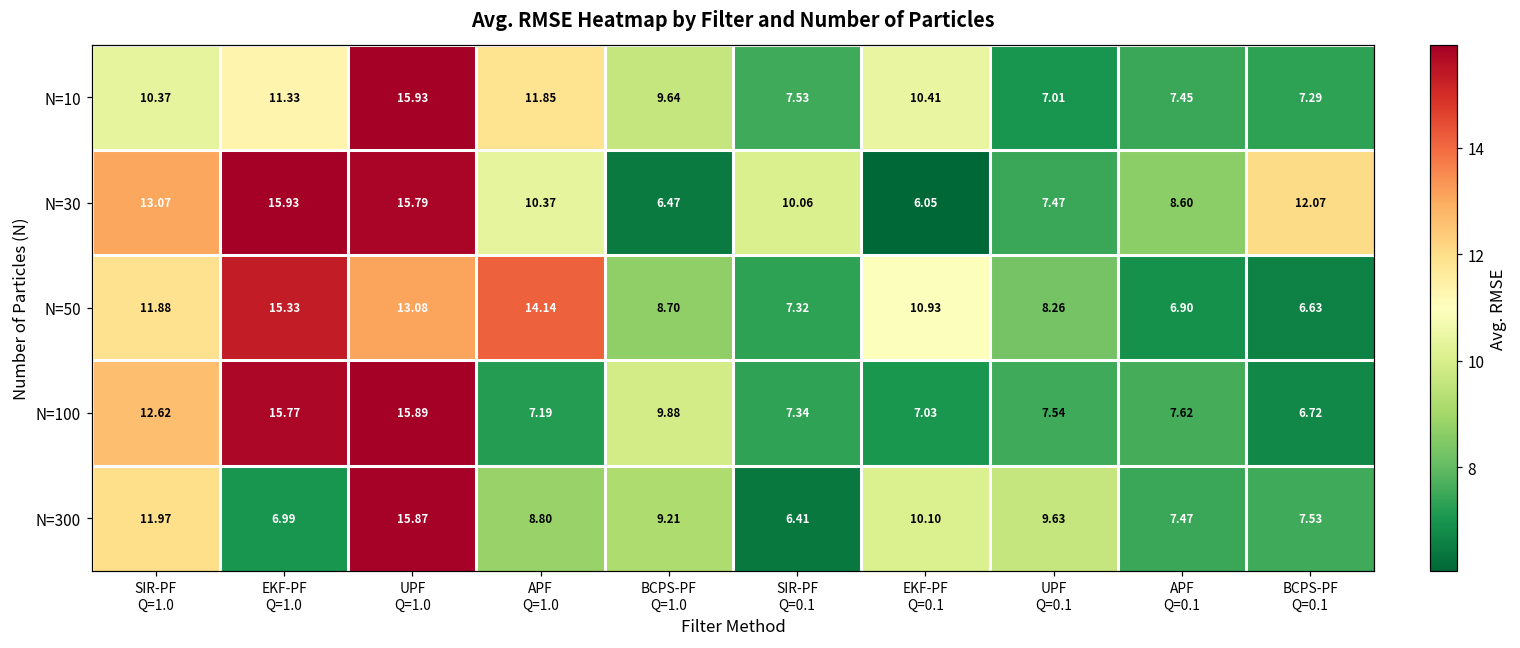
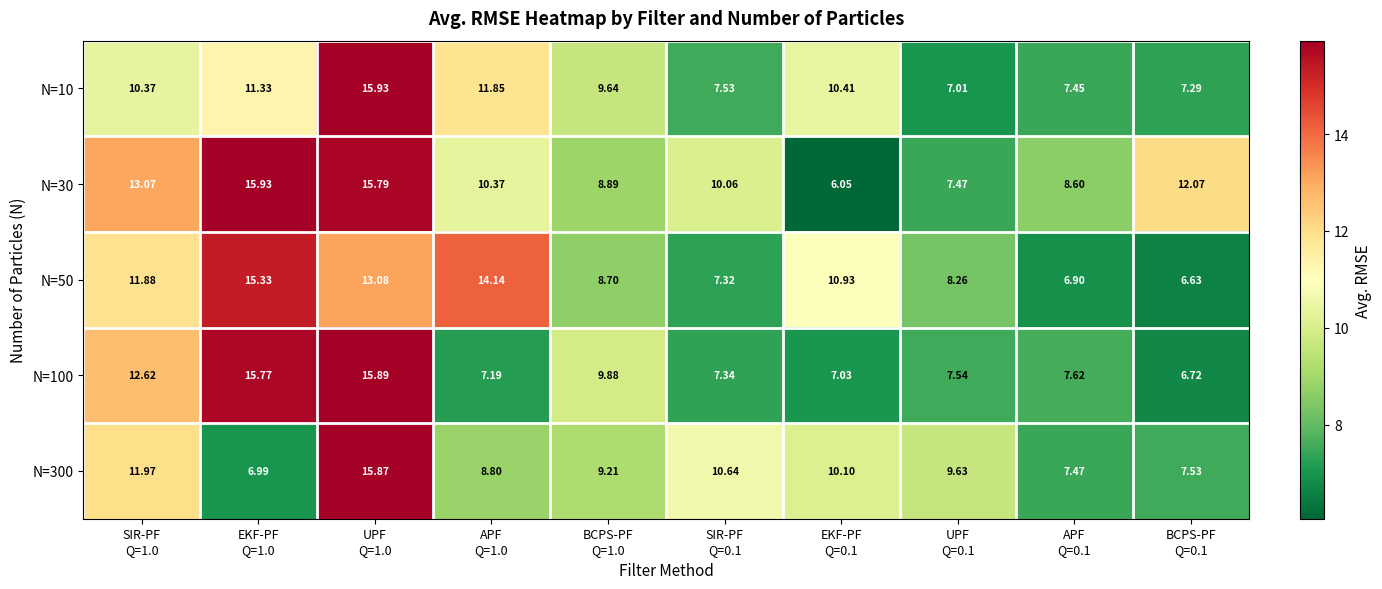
  {
    "N=10": {
      "SIR-PF Q=1.0": 10.37,
      "EKF-PF Q=1.0": 11.33,
      "UPF Q=1.0": 15.93,
      "APF Q=1.0": 11.85,
      "BCPS-PF Q=1.0": 9.64,
      "SIR-PF Q=0.1": 7.53,
      "EKF-PF Q=0.1": 10.41,
      "UPF Q=0.1": 7.01,
      "APF Q=0.1": 7.45,
      "BCPS-PF Q=0.1": 7.29
    },
    "N=30": {
      "SIR-PF Q=1.0": 13.07,
      "EKF-PF Q=1.0": 15.93,
      "UPF Q=1.0": 15.79,
      "APF Q=1.0": 10.37,
-     "BCPS-PF Q=1.0": 6.47,
+     "BCPS-PF Q=1.0": 8.89,
      "SIR-PF Q=0.1": 10.06,
      "EKF-PF Q=0.1": 6.05,
      "UPF Q=0.1": 7.47,
      "APF Q=0.1": 8.60,
      "BCPS-PF Q=0.1": 12.07
    },
    "N=50": {
      "SIR-PF Q=1.0": 11.88,
      "EKF-PF Q=1.0": 15.33,
      "UPF Q=1.0": 13.08,
      "APF Q=1.0": 14.14,
      "BCPS-PF Q=1.0": 8.70,
      "SIR-PF Q=0.1": 7.32,
      "EKF-PF Q=0.1": 10.93,
      "UPF Q=0.1": 8.26,
      "APF Q=0.1": 6.90,
      "BCPS-PF Q=0.1": 6.63
    },
    "N=100": {
      "SIR-PF Q=1.0": 12.62,
      "EKF-PF Q=1.0": 15.77,
      "UPF Q=1.0": 15.89,
      "APF Q=1.0": 7.19,
      "BCPS-PF Q=1.0": 9.88,
      "SIR-PF Q=0.1": 7.34,
      "EKF-PF Q=0.1": 7.03,
      "UPF Q=0.1": 7.54,
      "APF Q=0.1": 7.62,
      "BCPS-PF Q=0.1": 6.72
    },
    "N=300": {
      "SIR-PF Q=1.0": 11.97,
      "EKF-PF Q=1.0": 6.99,
      "UPF Q=1.0": 15.87,
      "APF Q=1.0": 8.80,
      "BCPS-PF Q=1.0": 9.21,
-     "SIR-PF Q=0.1": 6.41,
+     "SIR-PF Q=0.1": 10.64,
      "EKF-PF Q=0.1": 10.10,
      "UPF Q=0.1": 9.63,
      "APF Q=0.1": 7.47,
      "BCPS-PF Q=0.1": 7.53
    }
  }
